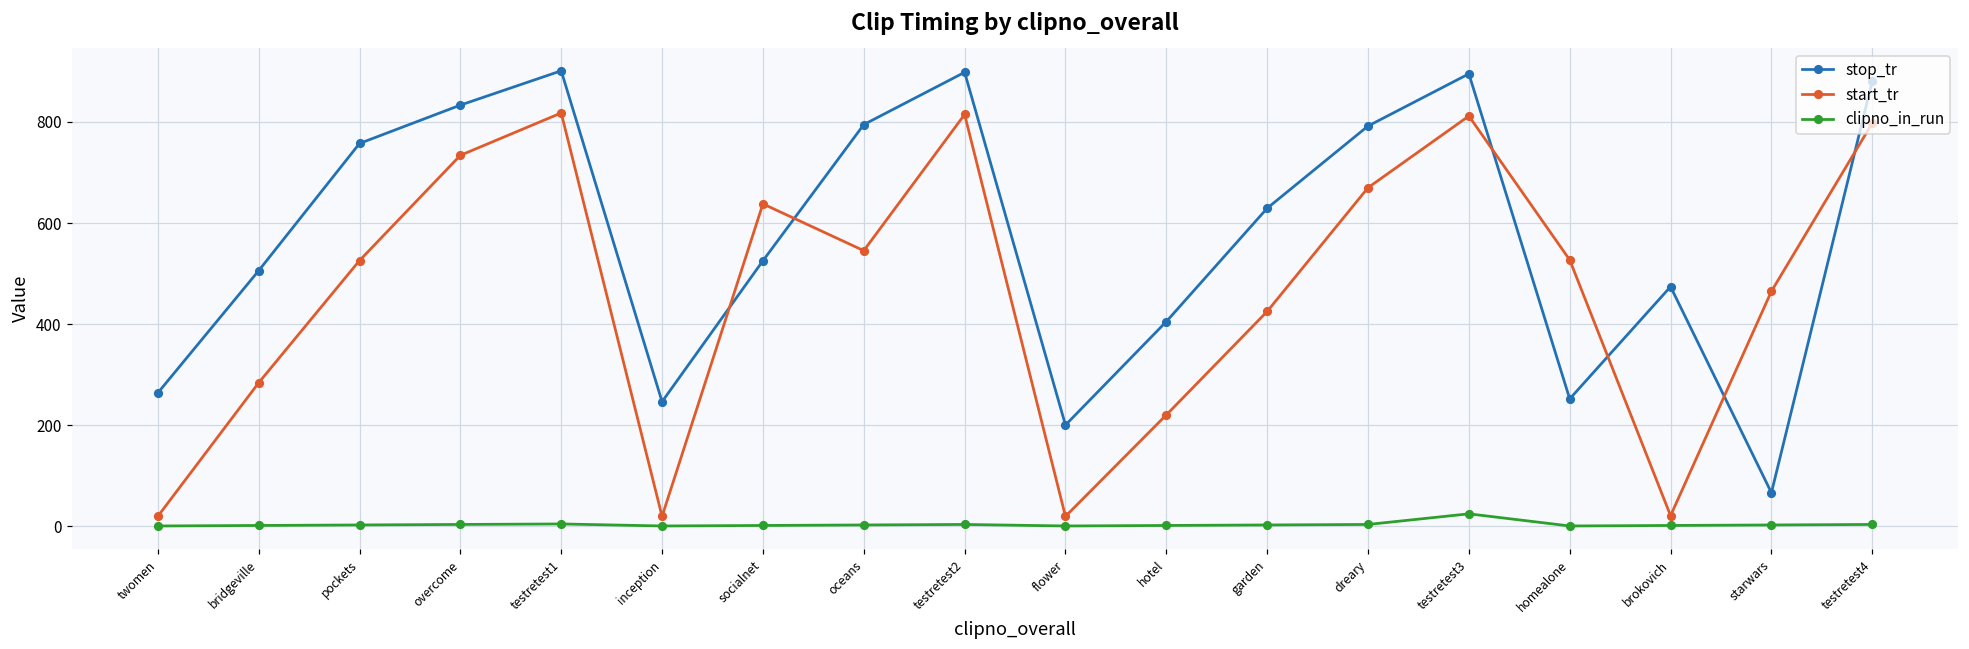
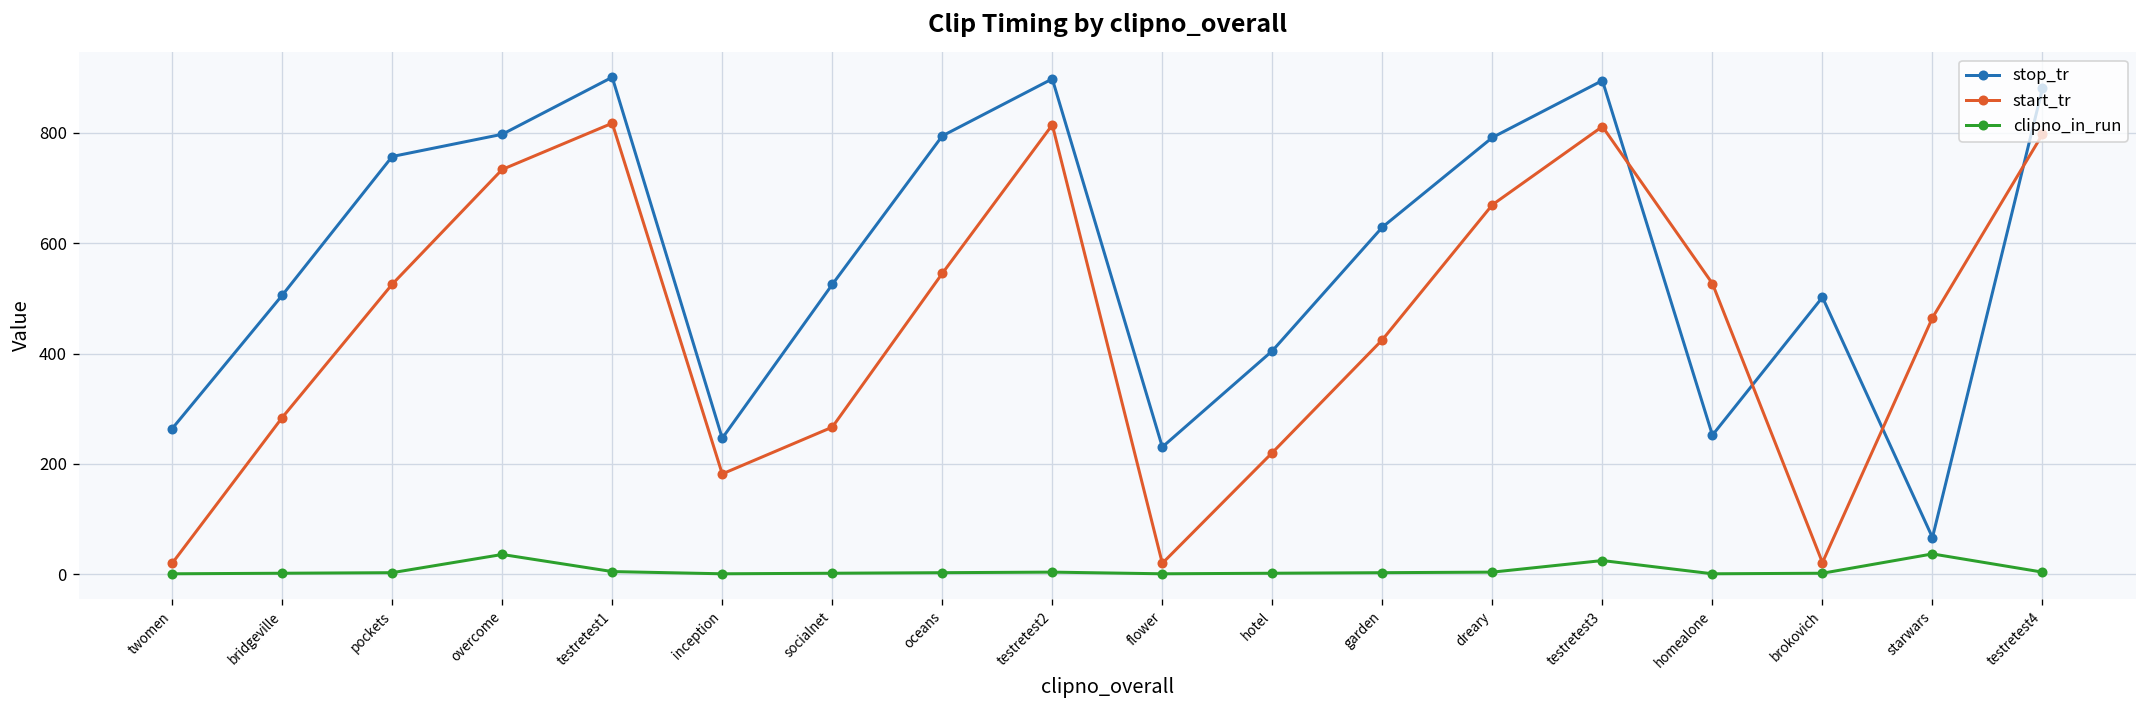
  {
    "stop_tr": {
      "twomen": 260,
      "bridgeville": 510,
      "pockets": 760,
-     "overcome": 830,
+     "overcome": 800,
      "testretest1": 900,
      "inception": 250,
      "socialnet": 530,
      "oceans": 790,
      "testretest2": 900,
-     "flower": 200,
+     "flower": 230,
      "hotel": 410,
      "garden": 630,
      "dreary": 790,
      "testretest3": 890,
      "homealone": 250,
-     "brokovich": 470,
+     "brokovich": 500,
      "starwars": 70
    },
    "start_tr": {
      "twomen": 20,
      "bridgeville": 280,
      "pockets": 530,
      "overcome": 730,
      "testretest1": 820,
-     "inception": 20,
-     "socialnet": 640,
+     "inception": 180,
+     "socialnet": 270,
      "oceans": 550,
      "testretest2": 810,
      "flower": 20,
      "hotel": 220,
      "garden": 430,
      "dreary": 670,
      "testretest3": 810,
      "homealone": 530,
      "brokovich": 20,
      "starwars": 470
    },
    "clipno_in_run": {
      "twomen": 0,
      "bridgeville": 0,
      "pockets": 0,
-     "overcome": 0,
+     "overcome": 40,
      "testretest1": 10,
      "inception": 0,
      "socialnet": 0,
      "oceans": 0,
      "testretest2": 0,
      "flower": 0,
      "hotel": 0,
      "garden": 0,
      "dreary": 0,
      "testretest3": 30,
      "homealone": 0,
      "brokovich": 0,
-     "starwars": 0,
+     "starwars": 40,
      "testretest4": 0
    }
  }
